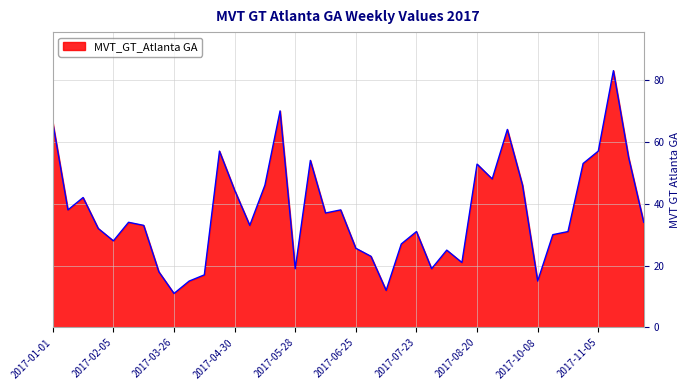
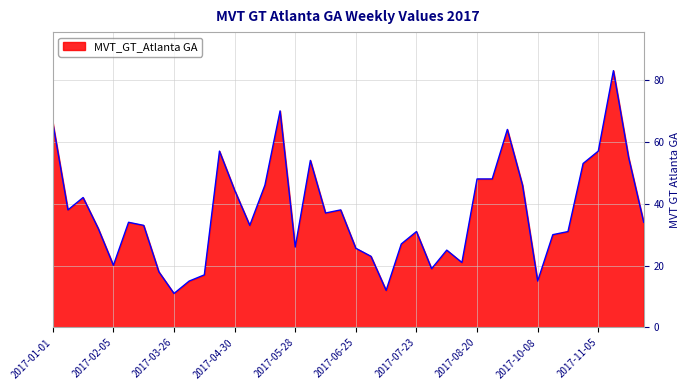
  {
    "2017-01-01": 66,
-   "2017-02-05": 28,
+   "2017-02-05": 20,
    "2017-03-26": 11,
    "2017-04-30": 44,
-   "2017-05-28": 19,
+   "2017-05-28": 26,
    "2017-06-25": 26,
    "2017-07-23": 31,
-   "2017-08-20": 53,
+   "2017-08-20": 48,
    "2017-10-08": 15,
    "2017-11-05": 57
  }
